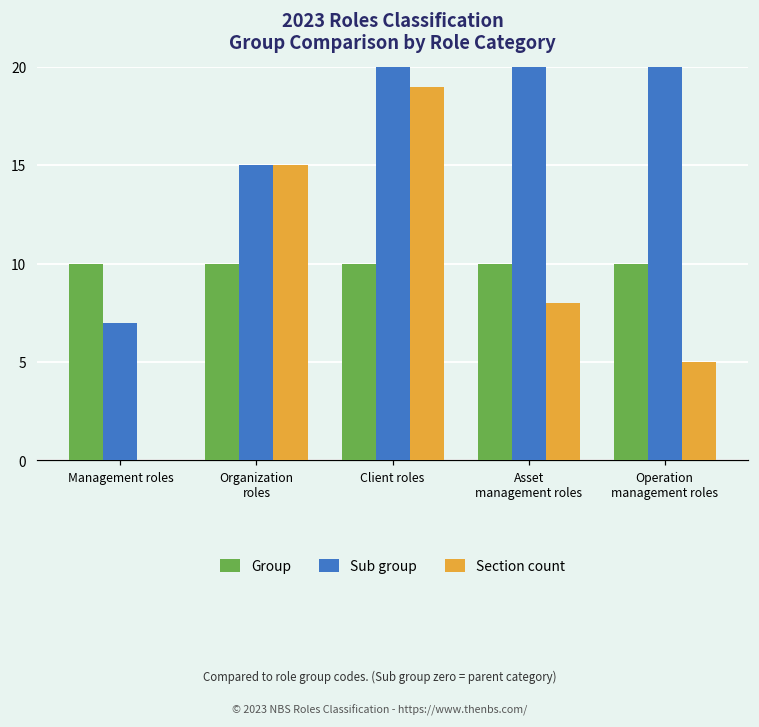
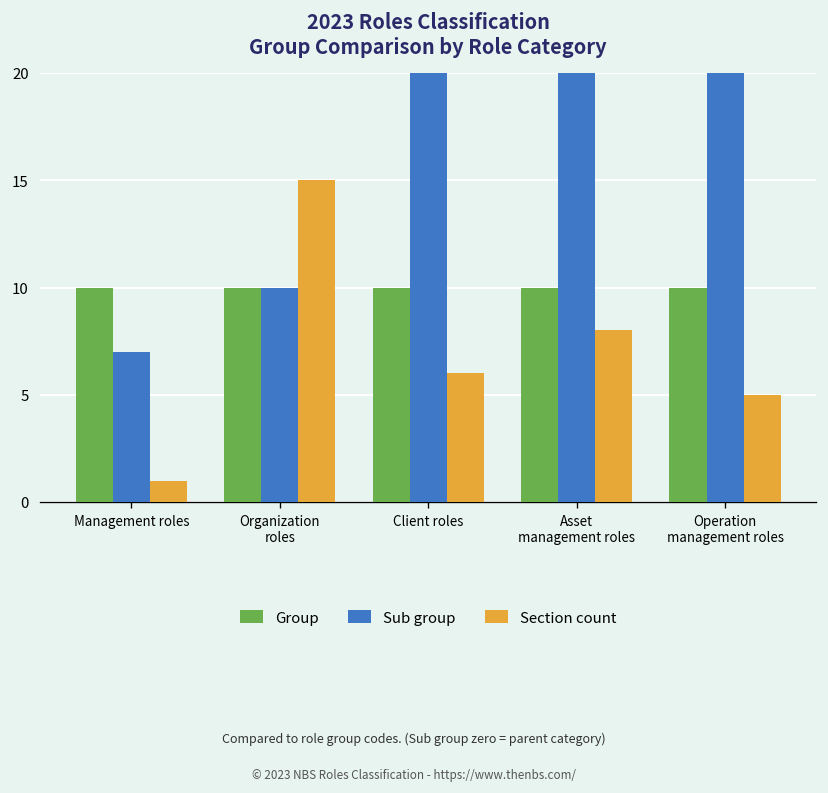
  {
    "Group": {
      "Management roles": 10,
      "Organization roles": 10,
      "Client roles": 10,
      "Asset management roles": 10,
      "Operation management roles": 10
    },
    "Sub group": {
      "Management roles": 7,
-     "Organization roles": 15,
+     "Organization roles": 10,
      "Client roles": 20
    },
    "Section count": {
-     "Management roles": 0,
+     "Management roles": 1,
      "Organization roles": 15,
-     "Client roles": 19,
+     "Client roles": 6,
      "Asset management roles": 8,
      "Operation management roles": 5
    }
  }
